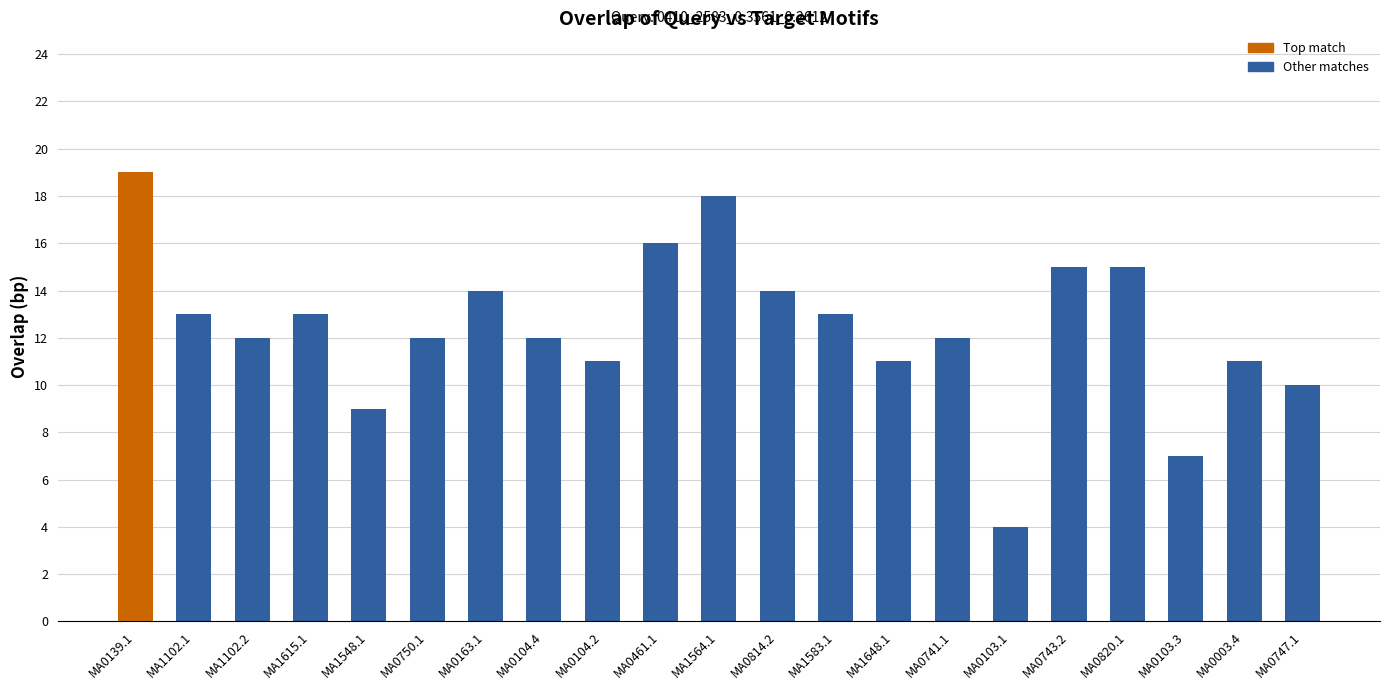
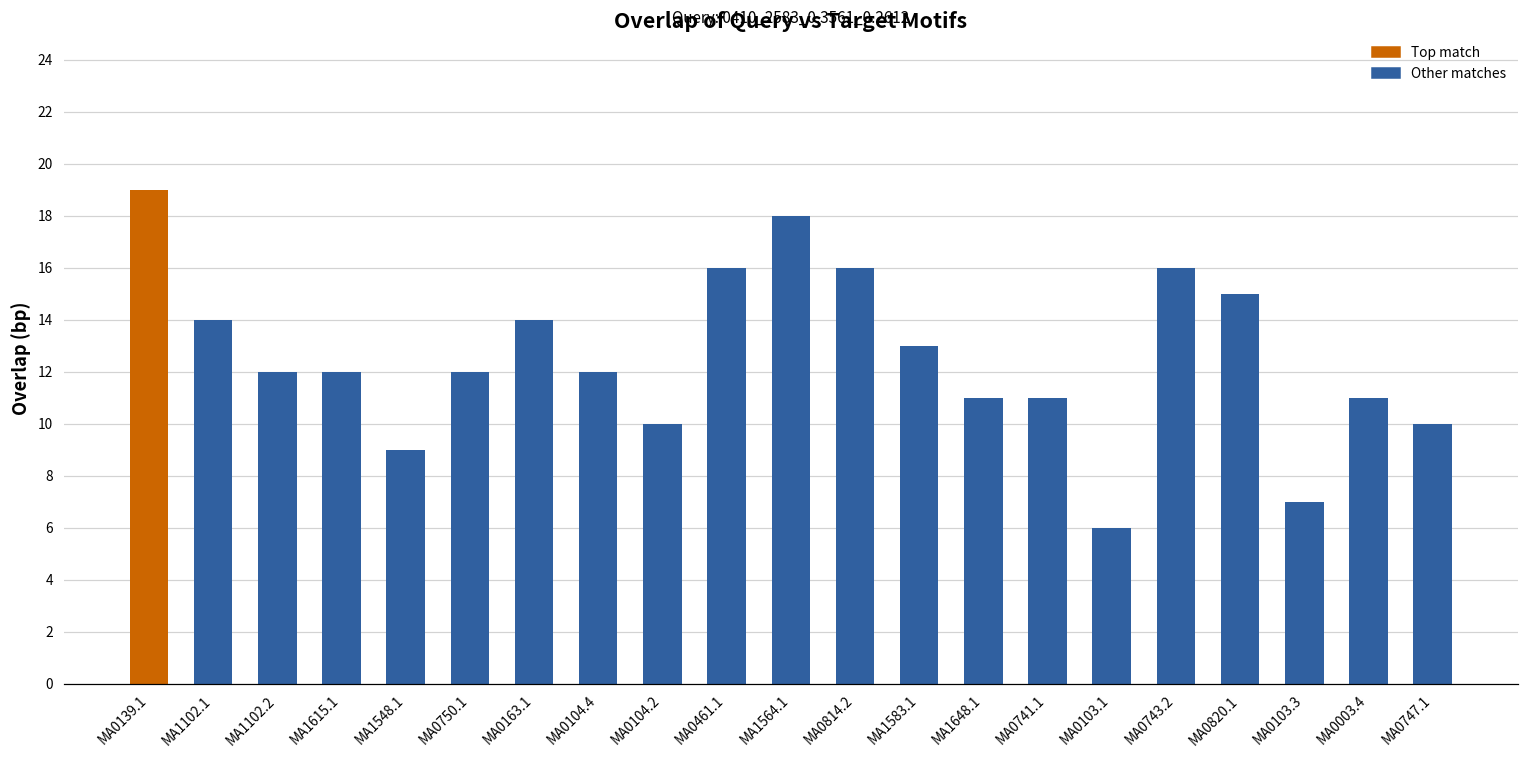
  {
    "MA0139.1": 19,
-   "MA1102.1": 13,
+   "MA1102.1": 14,
    "MA1102.2": 12,
-   "MA1615.1": 13,
+   "MA1615.1": 12,
    "MA1548.1": 9,
    "MA0750.1": 12,
    "MA0163.1": 14,
    "MA0104.4": 12,
-   "MA0104.2": 11,
+   "MA0104.2": 10,
    "MA0461.1": 16,
    "MA1564.1": 18,
-   "MA0814.2": 14,
+   "MA0814.2": 16,
    "MA1583.1": 13,
    "MA1648.1": 11,
-   "MA0741.1": 12,
-   "MA0103.1": 4,
-   "MA0743.2": 15,
+   "MA0741.1": 11,
+   "MA0103.1": 6,
+   "MA0743.2": 16,
    "MA0820.1": 15,
    "MA0103.3": 7,
    "MA0003.4": 11,
    "MA0747.1": 10
  }
